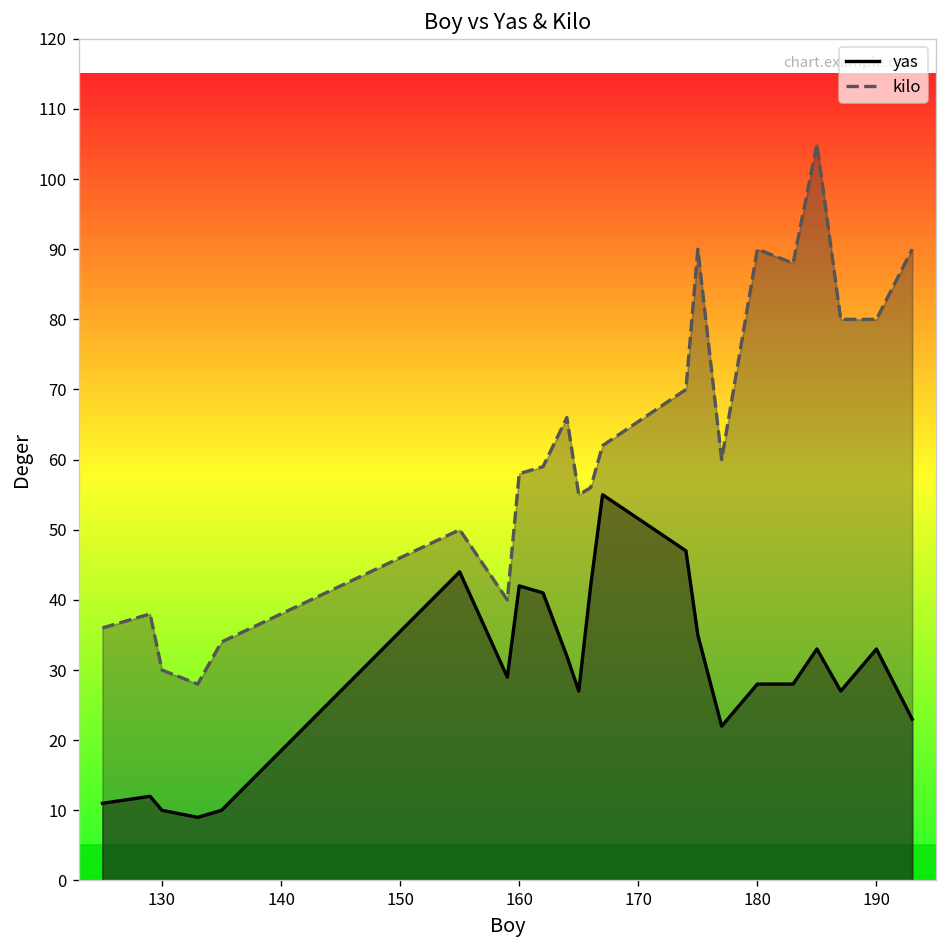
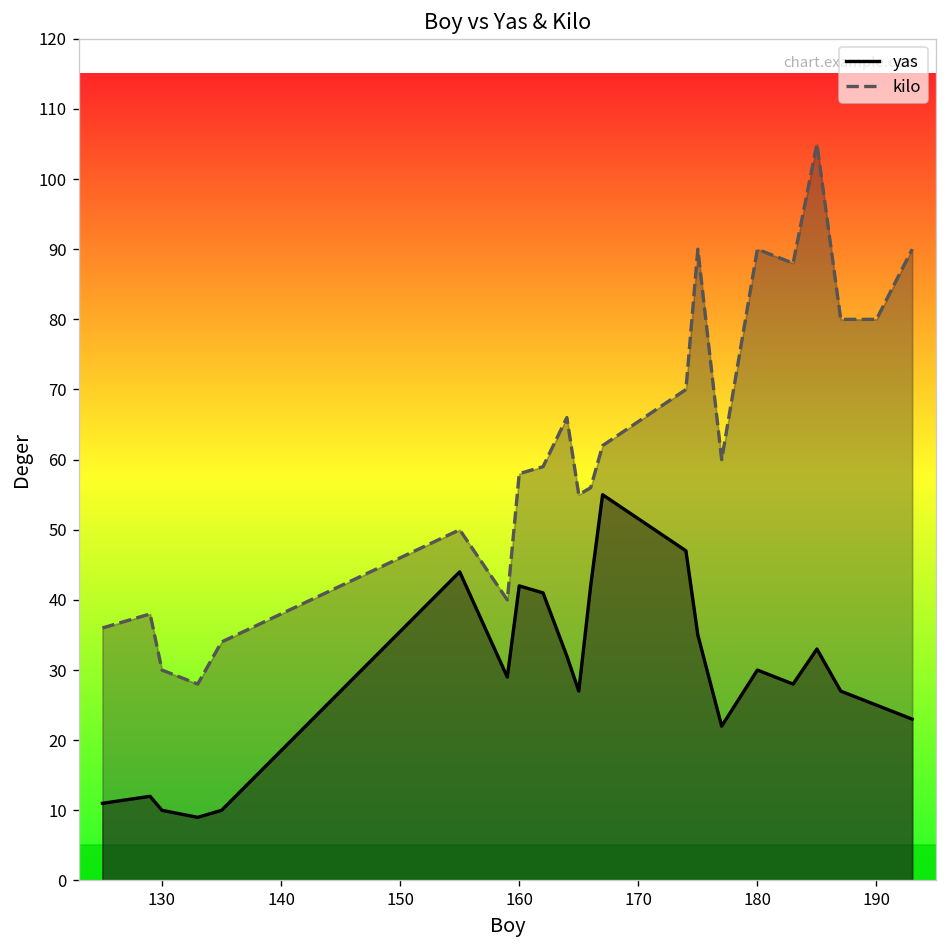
  {
    "yas": {
      "130": 10,
      "160": 42,
-     "180": 28,
-     "190": 33
+     "180": 30,
+     "190": 25
    }
  }
